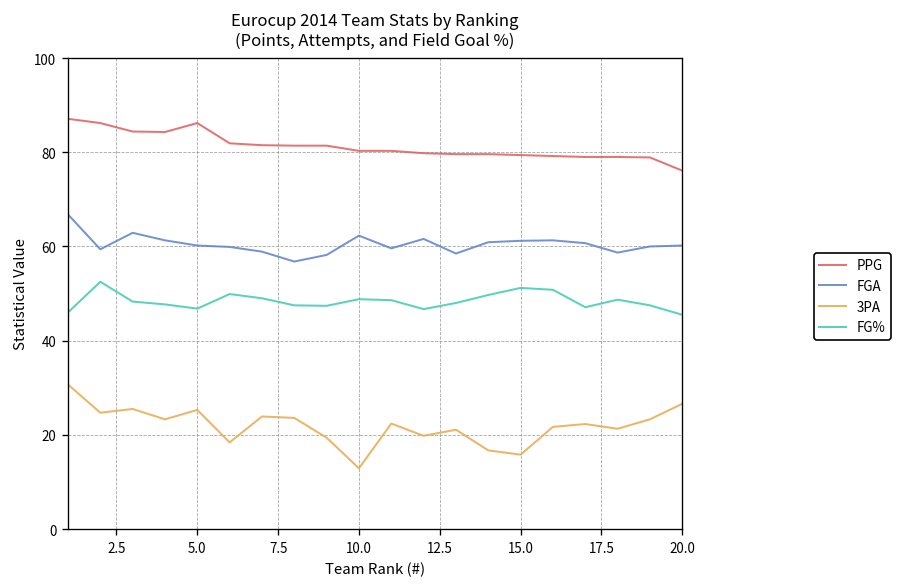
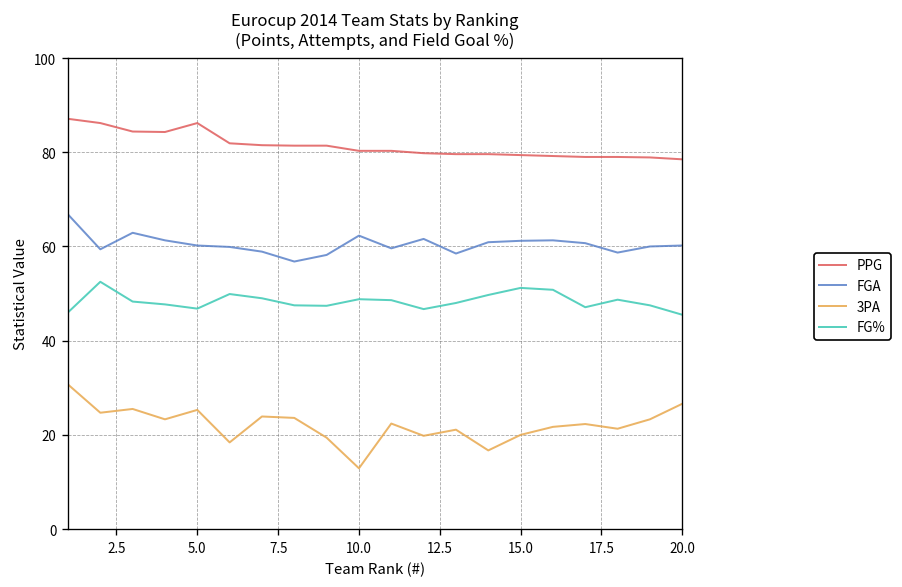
  {
    "PPG": {
      "5.0": 86,
      "10.0": 80,
      "15.0": 79,
-     "20.0": 76
+     "20.0": 79
    },
    "FGA": {
      "5.0": 60,
      "10.0": 62,
      "15.0": 61,
      "20.0": 60
    },
    "3PA": {
      "5.0": 25,
      "10.0": 13,
-     "15.0": 16,
+     "15.0": 20,
      "20.0": 27
    },
    "FG%": {
      "5.0": 47,
      "10.0": 49,
      "15.0": 51,
      "20.0": 46
    }
  }
